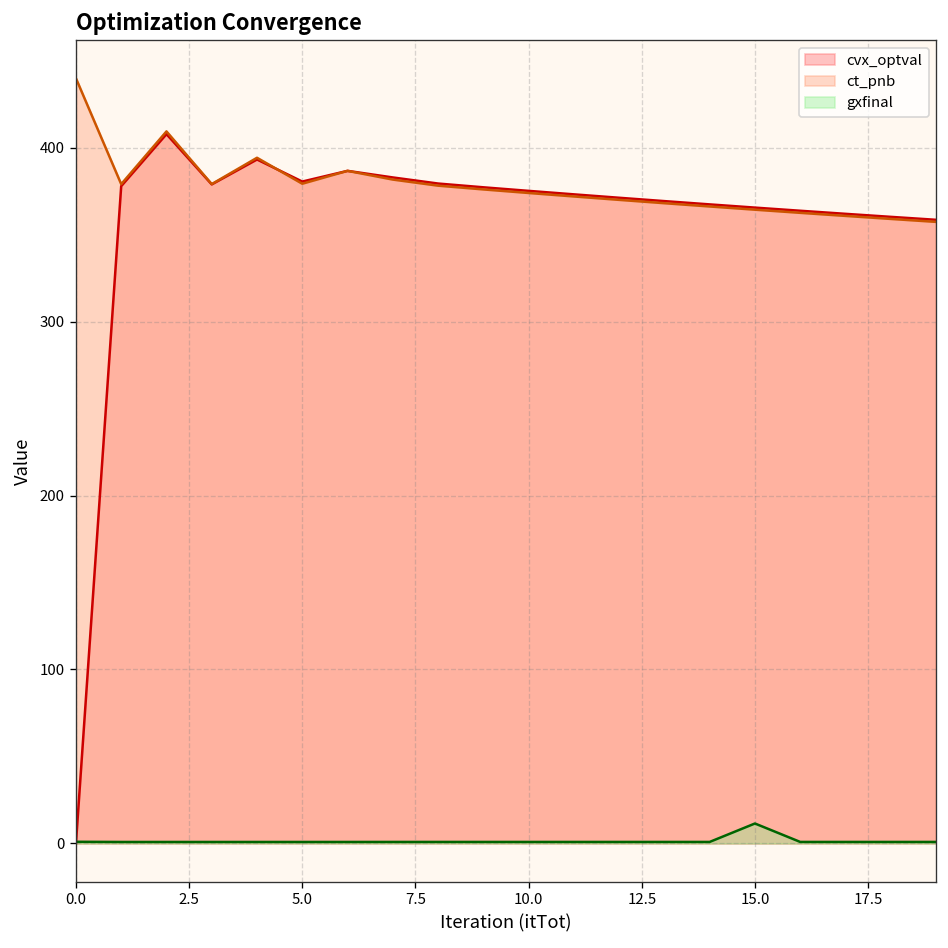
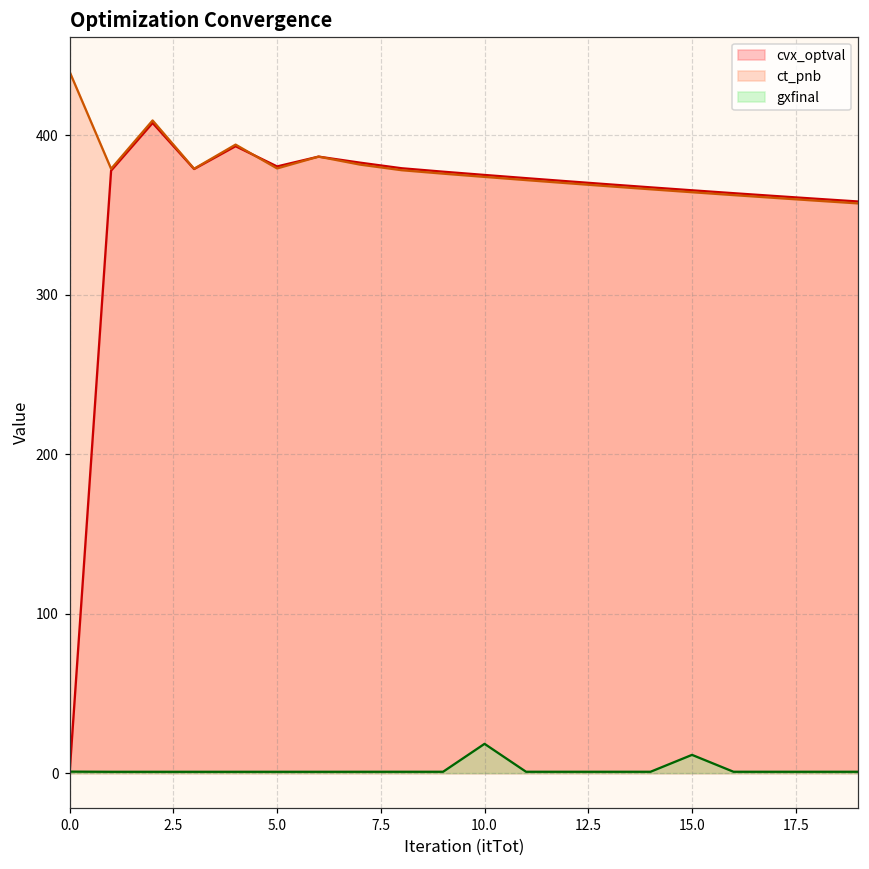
  {
    "gxfinal": {
      "5.0": 1,
-     "10.0": 1,
+     "10.0": 18,
      "15.0": 11
    }
  }
